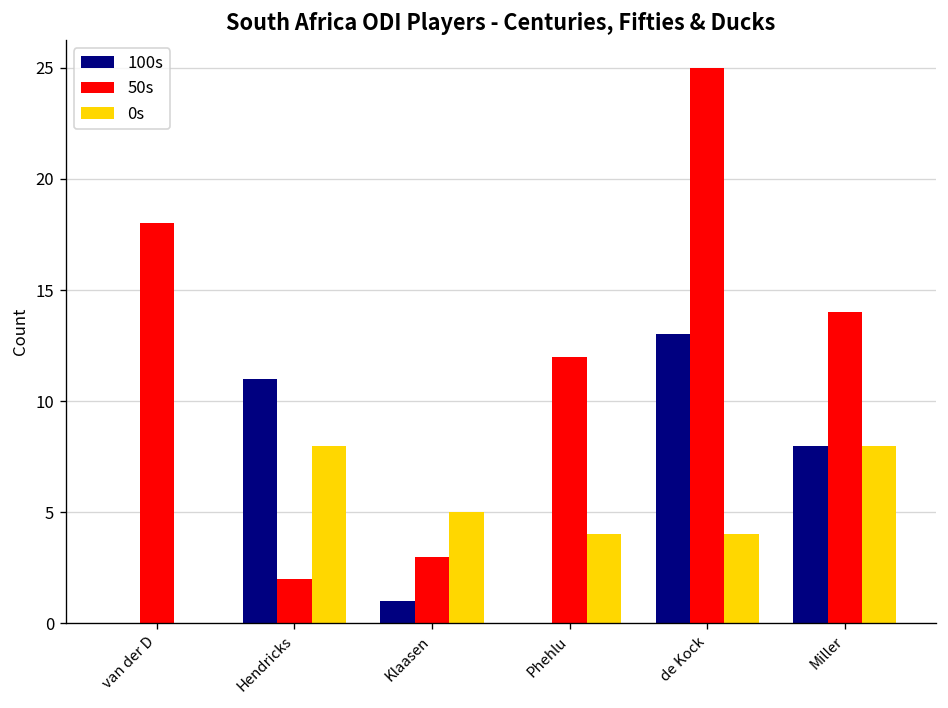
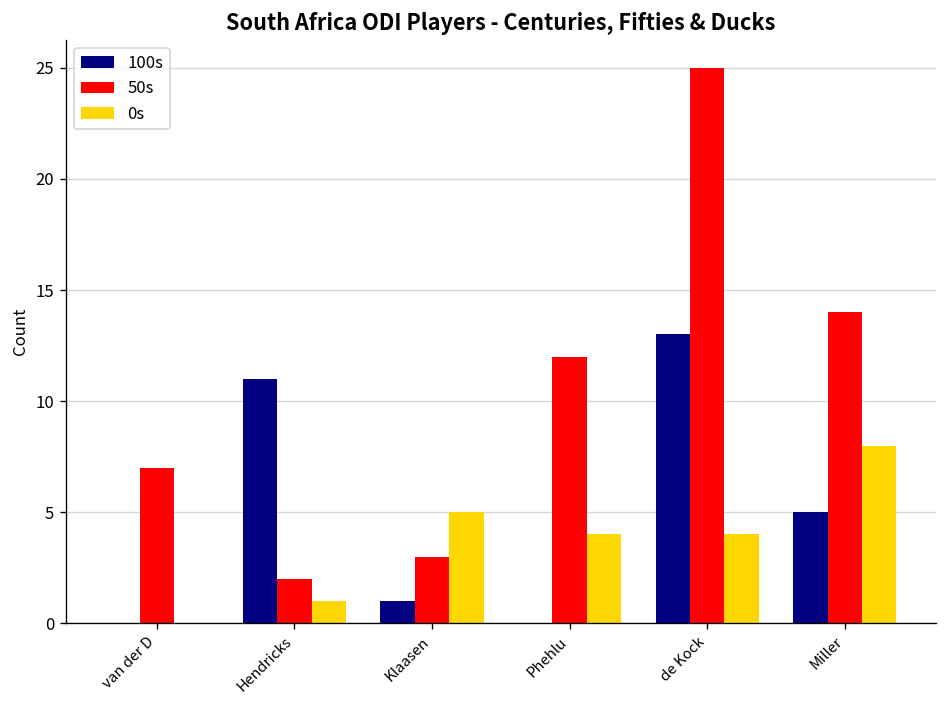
  {
    "100s": {
      "van der D": 0,
      "Hendricks": 11,
      "Klaasen": 1,
      "Phehlu": 0,
      "de Kock": 13,
-     "Miller": 8
+     "Miller": 5
    },
    "50s": {
-     "van der D": 18,
+     "van der D": 7,
      "Hendricks": 2,
      "Klaasen": 3,
      "Phehlu": 12,
      "de Kock": 25,
      "Miller": 14
    },
    "0s": {
      "van der D": 0,
-     "Hendricks": 8,
+     "Hendricks": 1,
      "Klaasen": 5,
      "Phehlu": 4,
      "de Kock": 4,
      "Miller": 8
    }
  }
